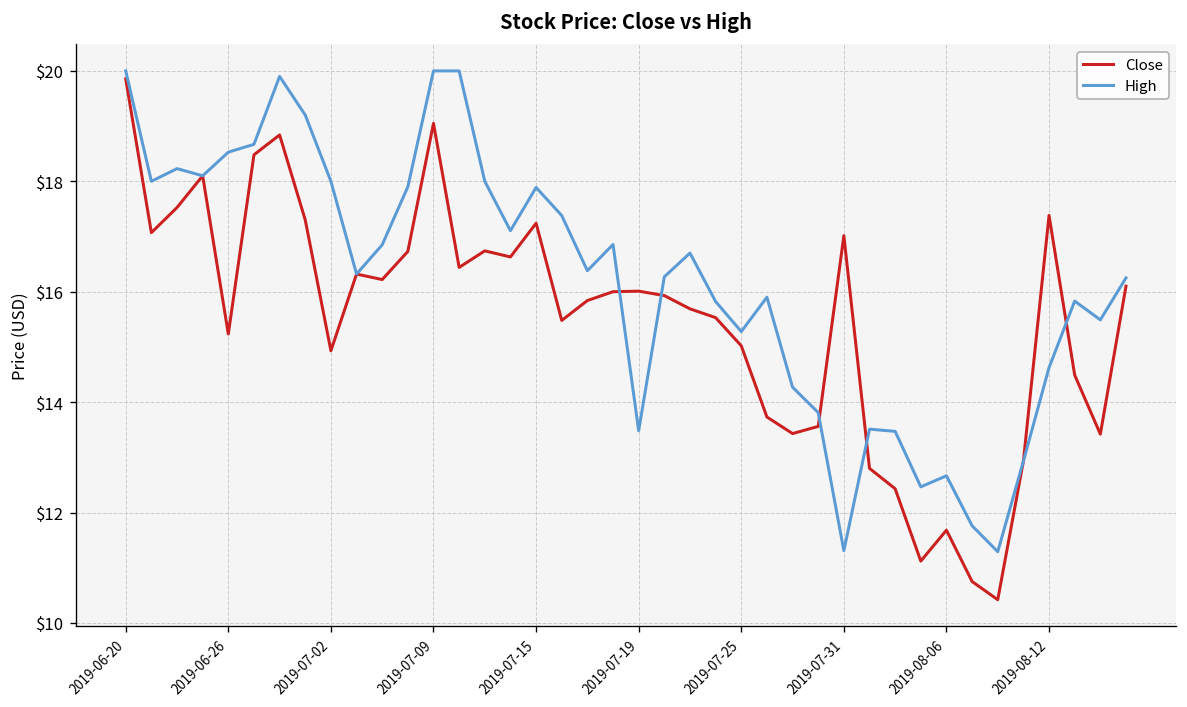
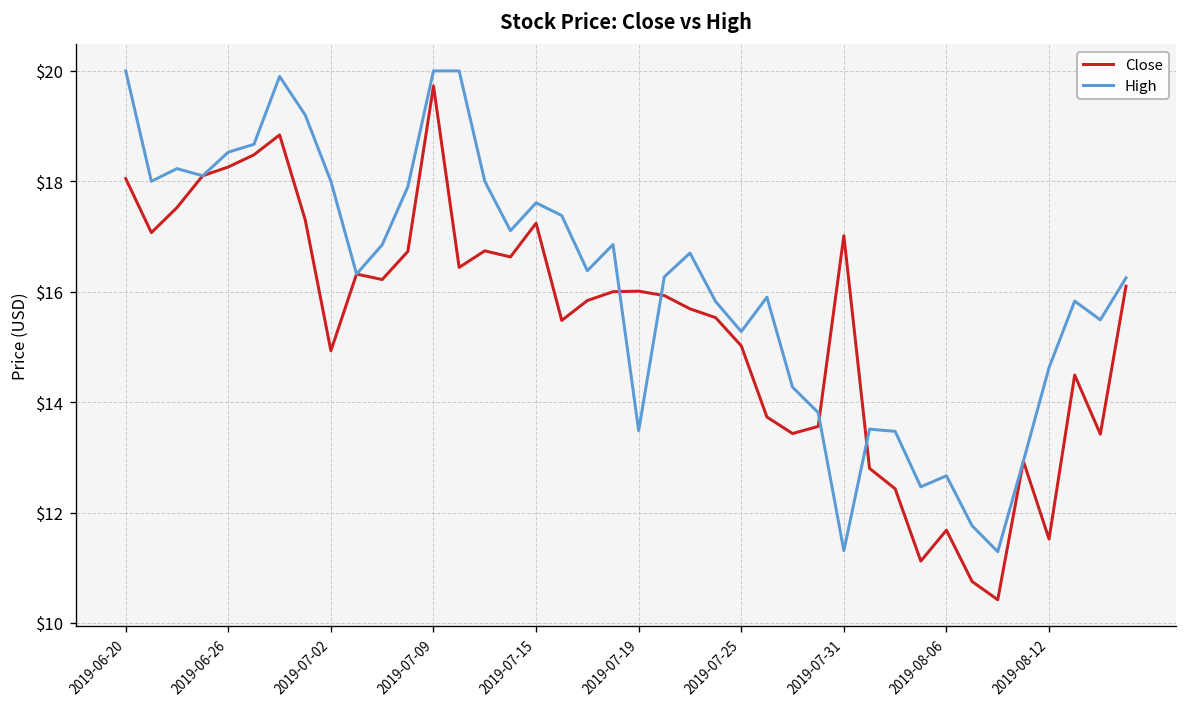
  {
    "Close": {
-     "2019-06-20": "$19.9",
-     "2019-06-26": "$15.2",
+     "2019-06-20": "$18.0",
+     "2019-06-26": "$18.3",
      "2019-07-02": "$14.9",
-     "2019-07-09": "$19.0",
+     "2019-07-09": "$19.7",
      "2019-07-15": "$17.2",
      "2019-07-19": "$16.0",
      "2019-07-25": "$15.0",
      "2019-07-31": "$17.0",
      "2019-08-06": "$11.7",
-     "2019-08-12": "$17.4"
+     "2019-08-12": "$11.5"
    },
    "High": {
      "2019-06-20": "$20.0",
      "2019-06-26": "$18.5",
      "2019-07-02": "$18.0",
      "2019-07-09": "$20.0",
-     "2019-07-15": "$17.9",
+     "2019-07-15": "$17.6",
      "2019-07-19": "$13.5",
      "2019-07-25": "$15.3",
      "2019-07-31": "$11.3",
      "2019-08-06": "$12.7",
      "2019-08-12": "$14.6"
    }
  }
